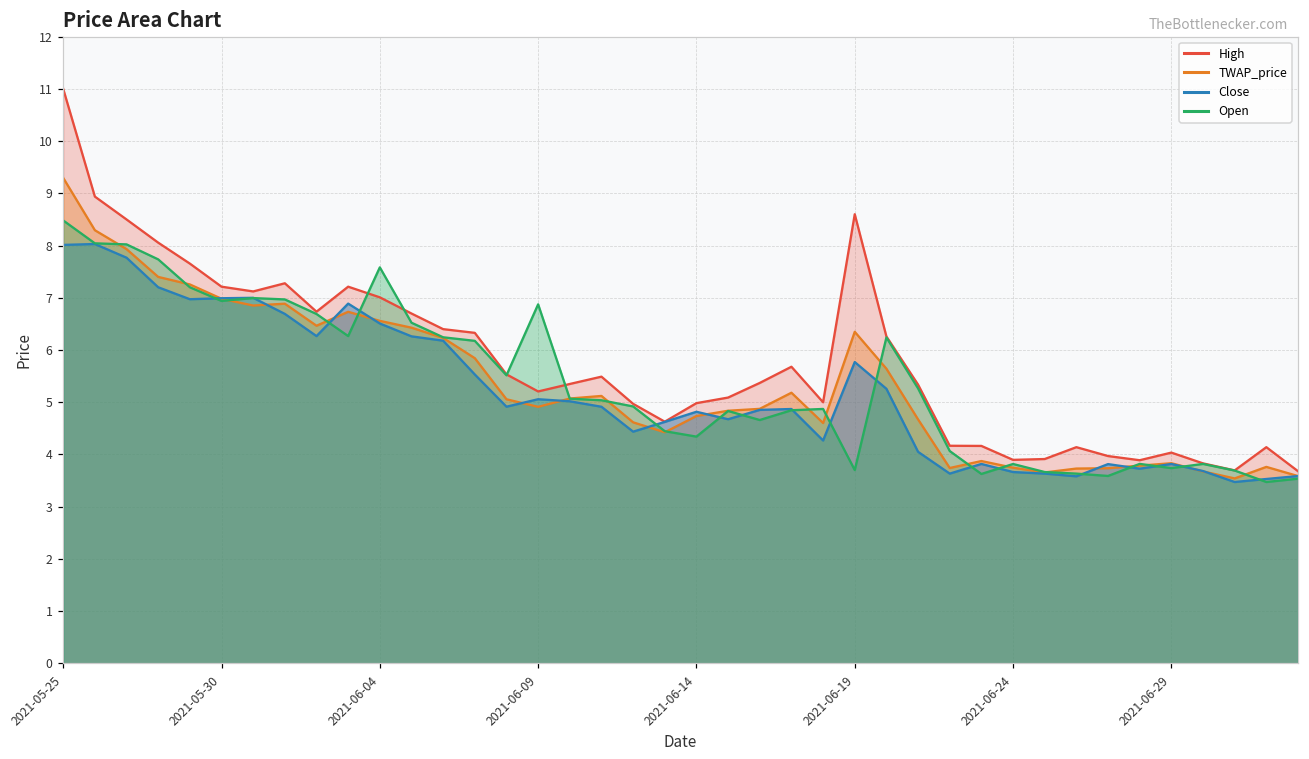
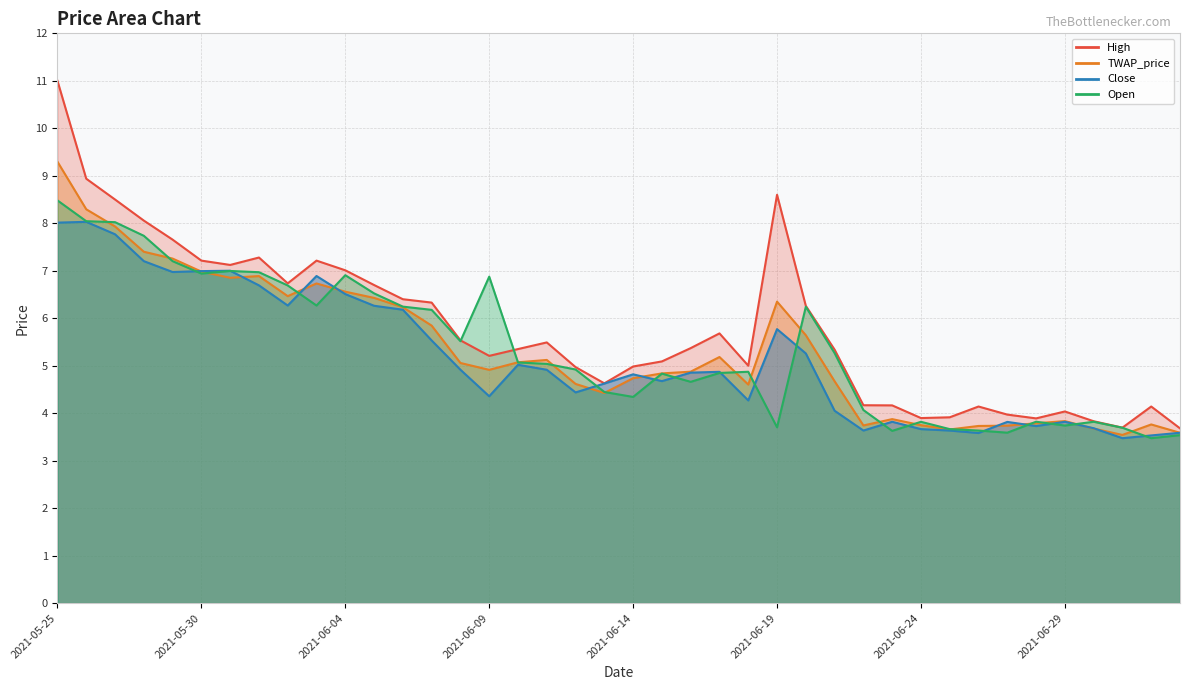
  {
    "Close": {
      "2021-05-25": 8.0,
-     "2021-06-09": 5.1,
+     "2021-06-09": 4.4,
      "2021-06-14": 4.8,
      "2021-06-19": 5.8,
      "2021-06-24": 3.7
    },
    "Open": {
      "2021-05-25": 8.5,
-     "2021-06-04": 7.6,
+     "2021-06-04": 6.9,
      "2021-06-09": 6.9,
      "2021-06-14": 4.3,
      "2021-06-19": 3.7,
      "2021-06-24": 3.8,
      "2021-06-29": 3.7
    }
  }
